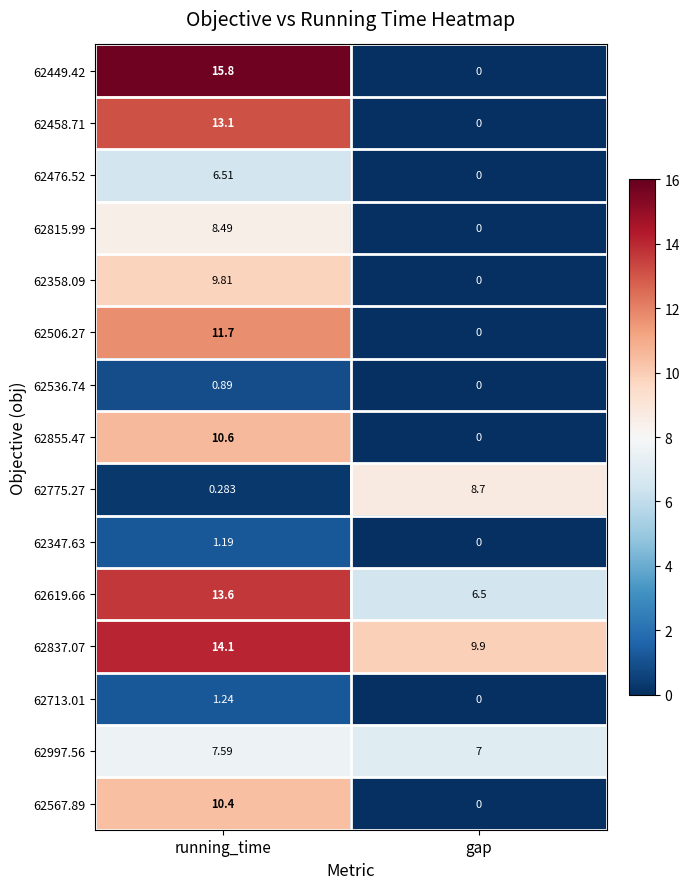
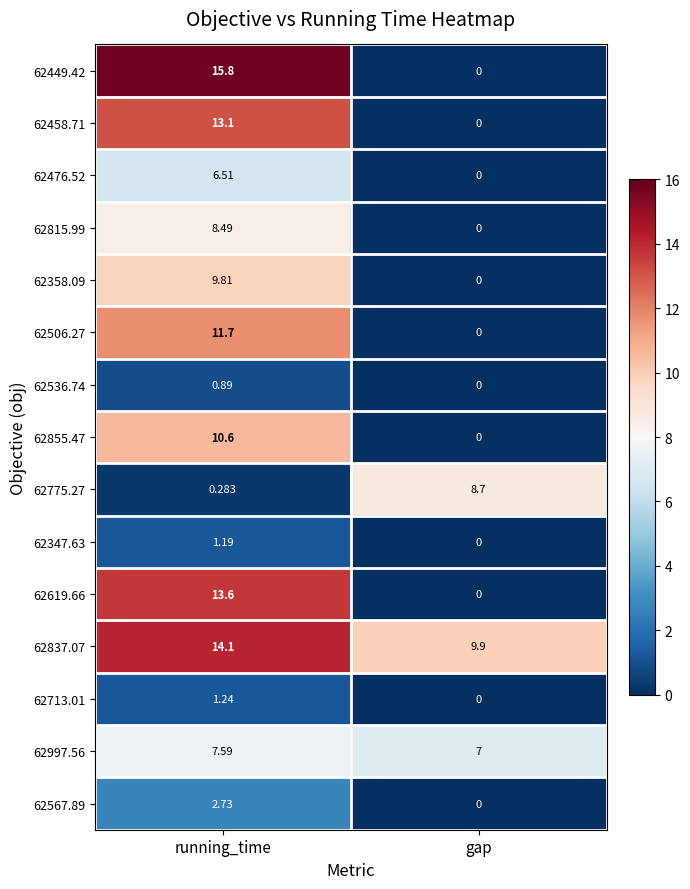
  {
    "62449.42": {
      "running_time": 15.8,
      "gap": 0
    },
    "62458.71": {
      "running_time": 13.1,
      "gap": 0
    },
    "62476.52": {
      "running_time": 6.51,
      "gap": 0
    },
    "62815.99": {
      "running_time": 8.49,
      "gap": 0
    },
    "62358.09": {
      "running_time": 9.81,
      "gap": 0
    },
    "62506.27": {
      "running_time": 11.7,
      "gap": 0
    },
    "62536.74": {
      "running_time": 0.89,
      "gap": 0
    },
    "62855.47": {
      "running_time": 10.6,
      "gap": 0
    },
    "62775.27": {
      "running_time": 0.283,
      "gap": 8.7
    },
    "62347.63": {
      "running_time": 1.19,
      "gap": 0
    },
    "62619.66": {
      "running_time": 13.6,
-     "gap": 6.5
+     "gap": 0
    },
    "62837.07": {
      "running_time": 14.1,
      "gap": 9.9
    },
    "62713.01": {
      "running_time": 1.24,
      "gap": 0
    },
    "62997.56": {
      "running_time": 7.59,
      "gap": 7
    },
    "62567.89": {
-     "running_time": 10.4,
+     "running_time": 2.73,
      "gap": 0
    }
  }
